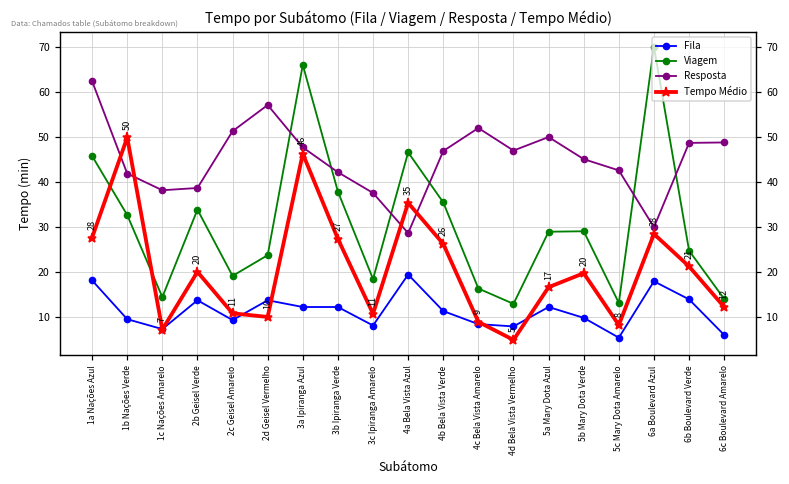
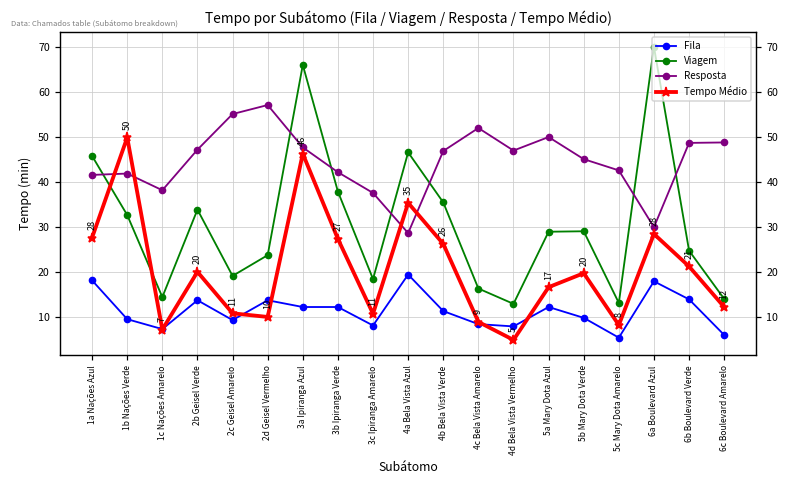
  {
    "Fila": {
      "1a Nações Azul": 18,
      "1b Nações Verde": 10,
      "2b Geisel Verde": 14,
      "2c Geisel Amarelo": 9,
      "3a Ipiranga Azul": 12,
      "3b Ipiranga Verde": 12,
      "3c Ipiranga Amarelo": 8,
      "4a Bela Vista Azul": 20,
      "4b Bela Vista Verde": 11,
      "5a Mary Dota Azul": 12,
      "5b Mary Dota Verde": 10,
      "5c Mary Dota Amarelo": 6,
      "6a Boulevard Azul": 18,
      "6b Boulevard Verde": 14,
      "6c Boulevard Amarelo": 6
    },
    "Viagem": {
      "1a Nações Azul": 46,
      "1b Nações Verde": 33,
      "1c Nações Amarelo": 15,
      "2b Geisel Verde": 34,
      "2c Geisel Amarelo": 19,
      "2d Geisel Vermelho": 24,
      "3a Ipiranga Azul": 66,
      "3b Ipiranga Verde": 38,
      "3c Ipiranga Amarelo": 19,
      "4a Bela Vista Azul": 47,
      "4c Bela Vista Amarelo": 16,
      "4d Bela Vista Vermelho": 13,
      "5a Mary Dota Azul": 29,
      "5b Mary Dota Verde": 29,
      "5c Mary Dota Amarelo": 13
    },
    "Resposta": {
-     "1a Nações Azul": 62,
+     "1a Nações Azul": 42,
      "1b Nações Verde": 42,
      "1c Nações Amarelo": 38,
-     "2b Geisel Verde": 39,
-     "2c Geisel Amarelo": 51,
+     "2b Geisel Verde": 47,
+     "2c Geisel Amarelo": 55,
      "2d Geisel Vermelho": 57,
      "3b Ipiranga Verde": 42,
      "3c Ipiranga Amarelo": 38,
      "4a Bela Vista Azul": 29,
      "4b Bela Vista Verde": 47,
      "4c Bela Vista Amarelo": 52,
      "4d Bela Vista Vermelho": 47,
      "5a Mary Dota Azul": 50,
      "5b Mary Dota Verde": 45,
      "5c Mary Dota Amarelo": 43,
      "6b Boulevard Verde": 49,
      "6c Boulevard Amarelo": 49
    },
    "Tempo Médio": {
      "1a Nações Azul": 28,
      "1b Nações Verde": 50,
      "2b Geisel Verde": 20,
      "2c Geisel Amarelo": 11,
      "3b Ipiranga Verde": 27,
      "3c Ipiranga Amarelo": 11,
      "4a Bela Vista Azul": 35,
      "4b Bela Vista Verde": 26,
      "5a Mary Dota Azul": 17,
      "5b Mary Dota Verde": 20,
      "5c Mary Dota Amarelo": 8
    }
  }
